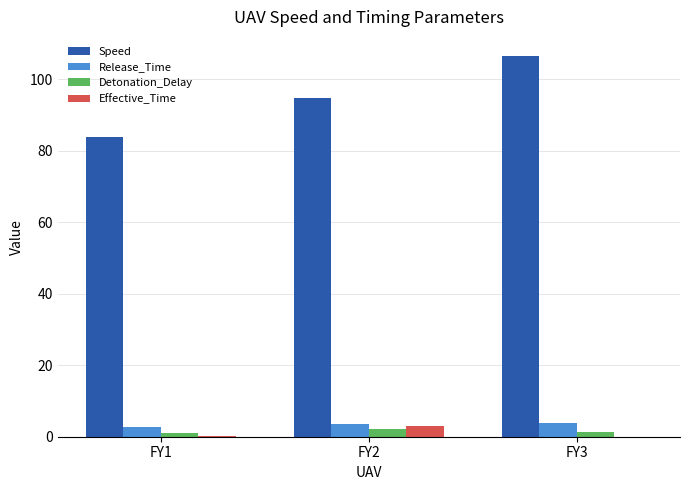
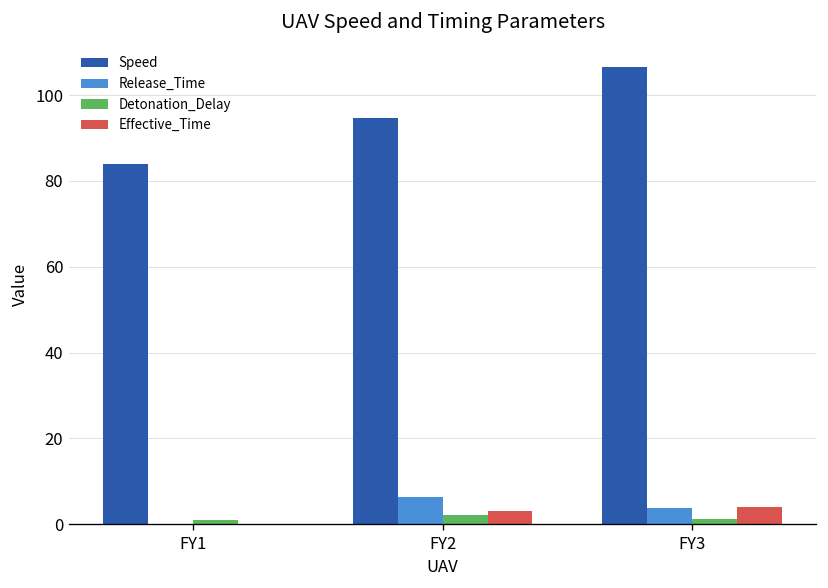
  {
    "Speed": {
      "FY1": 84,
      "FY2": 95,
      "FY3": 107
    },
    "Release_Time": {
-     "FY1": 3,
-     "FY2": 4,
+     "FY1": 0,
+     "FY2": 6,
      "FY3": 4
    },
    "Detonation_Delay": {
      "FY1": 1,
      "FY2": 2,
      "FY3": 1
    },
    "Effective_Time": {
      "FY2": 3,
-     "FY3": 0
+     "FY3": 4
    }
  }
